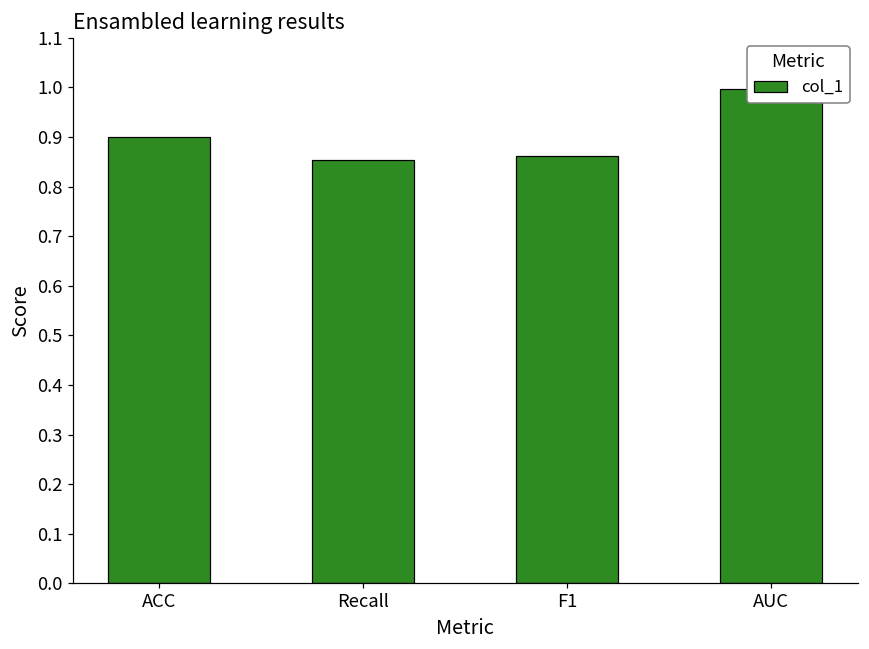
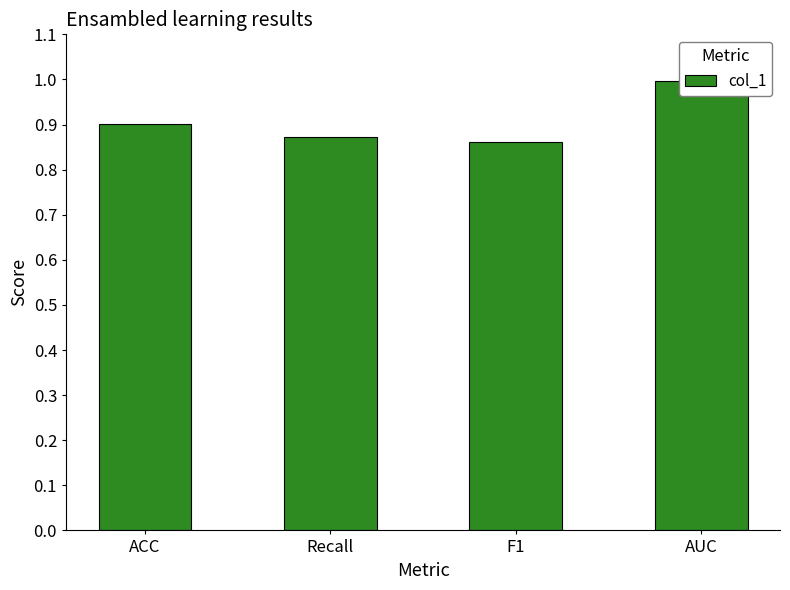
  {
    "ACC": 0.90,
-   "Recall": 0.85,
+   "Recall": 0.87,
    "F1": 0.86
  }
